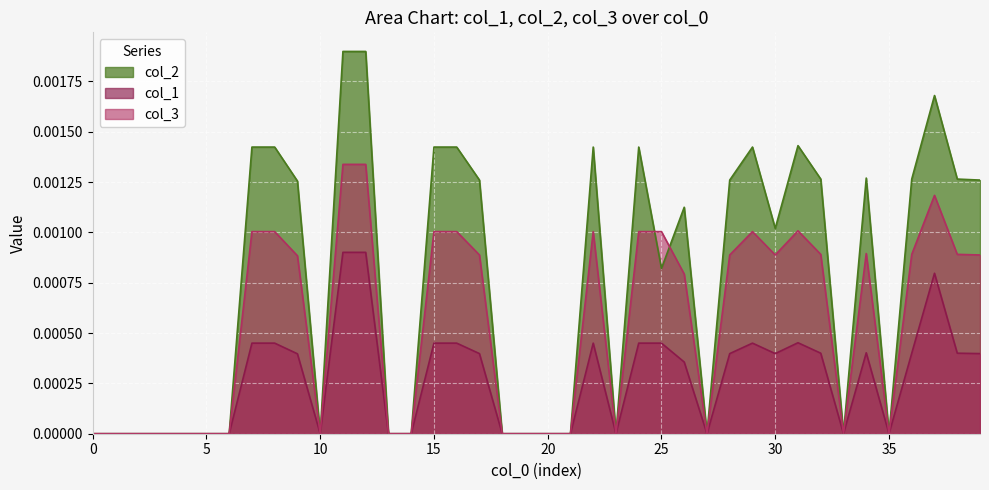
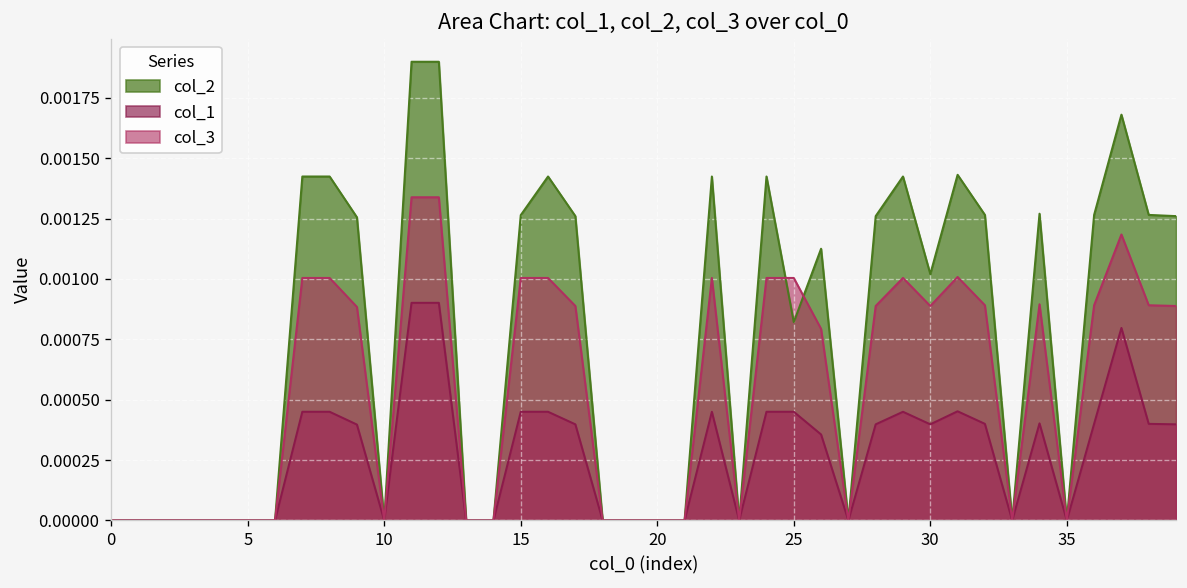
  {
    "col_2": {
-     "15": 0.00142,
+     "15": 0.00126,
      "25": 0.00082,
      "30": 0.00102
    }
  }
